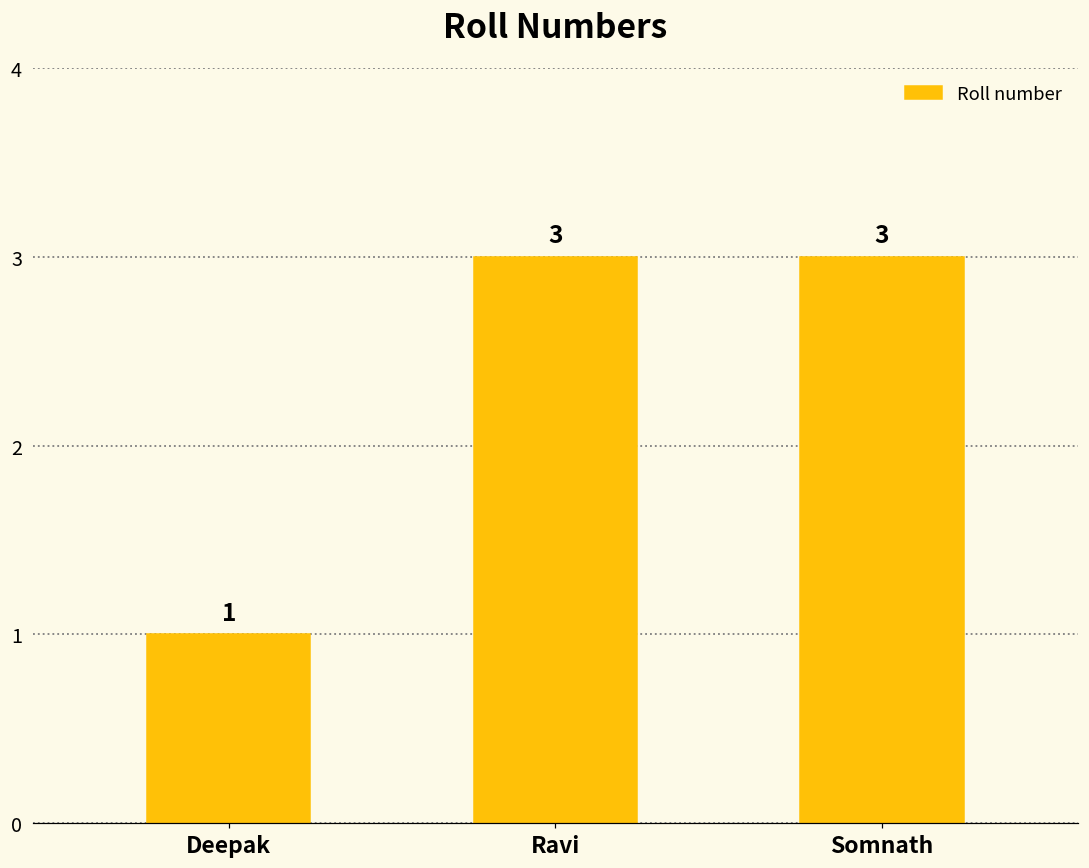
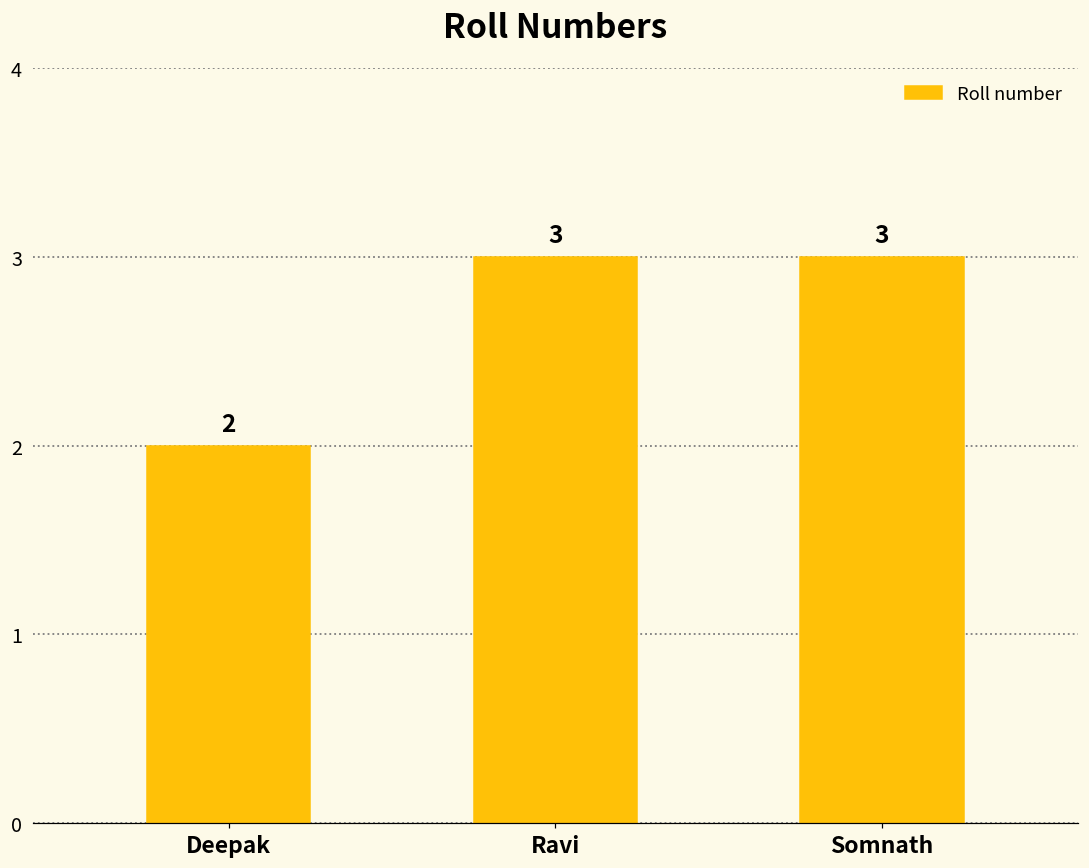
  {
-   "Deepak": 1,
+   "Deepak": 2,
    "Ravi": 3,
    "Somnath": 3
  }
